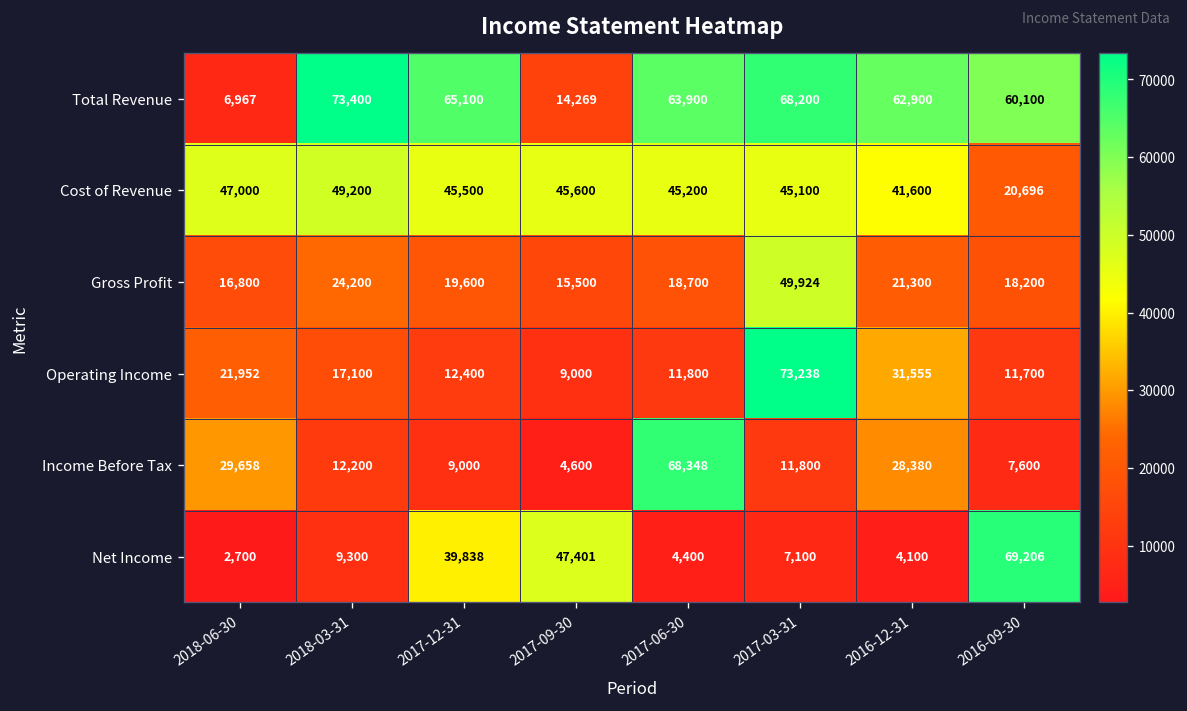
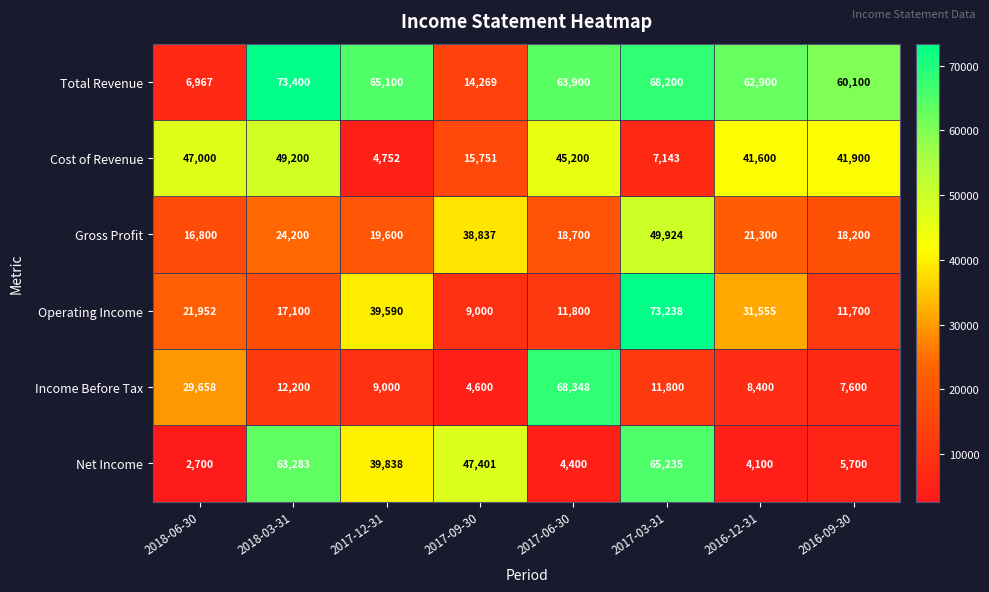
  {
    "Total Revenue": {
      "2018-06-30": "6,967",
      "2018-03-31": "73,400",
      "2017-12-31": "65,100",
      "2017-09-30": "14,269",
      "2017-06-30": "63,900",
      "2017-03-31": "68,200",
      "2016-12-31": "62,900",
      "2016-09-30": "60,100"
    },
    "Cost of Revenue": {
      "2018-06-30": "47,000",
      "2018-03-31": "49,200",
-     "2017-12-31": "45,500",
-     "2017-09-30": "45,600",
+     "2017-12-31": "4,752",
+     "2017-09-30": "15,751",
      "2017-06-30": "45,200",
-     "2017-03-31": "45,100",
+     "2017-03-31": "7,143",
      "2016-12-31": "41,600",
-     "2016-09-30": "20,696"
+     "2016-09-30": "41,900"
    },
    "Gross Profit": {
      "2018-06-30": "16,800",
      "2018-03-31": "24,200",
      "2017-12-31": "19,600",
-     "2017-09-30": "15,500",
+     "2017-09-30": "38,837",
      "2017-06-30": "18,700",
      "2017-03-31": "49,924",
      "2016-12-31": "21,300",
      "2016-09-30": "18,200"
    },
    "Operating Income": {
      "2018-06-30": "21,952",
      "2018-03-31": "17,100",
-     "2017-12-31": "12,400",
+     "2017-12-31": "39,590",
      "2017-09-30": "9,000",
      "2017-06-30": "11,800",
      "2017-03-31": "73,238",
      "2016-12-31": "31,555",
      "2016-09-30": "11,700"
    },
    "Income Before Tax": {
      "2018-06-30": "29,658",
      "2018-03-31": "12,200",
      "2017-12-31": "9,000",
      "2017-09-30": "4,600",
      "2017-06-30": "68,348",
      "2017-03-31": "11,800",
-     "2016-12-31": "28,380",
+     "2016-12-31": "8,400",
      "2016-09-30": "7,600"
    },
    "Net Income": {
      "2018-06-30": "2,700",
-     "2018-03-31": "9,300",
+     "2018-03-31": "63,283",
      "2017-12-31": "39,838",
      "2017-09-30": "47,401",
      "2017-06-30": "4,400",
-     "2017-03-31": "7,100",
+     "2017-03-31": "65,235",
      "2016-12-31": "4,100",
-     "2016-09-30": "69,206"
+     "2016-09-30": "5,700"
    }
  }
